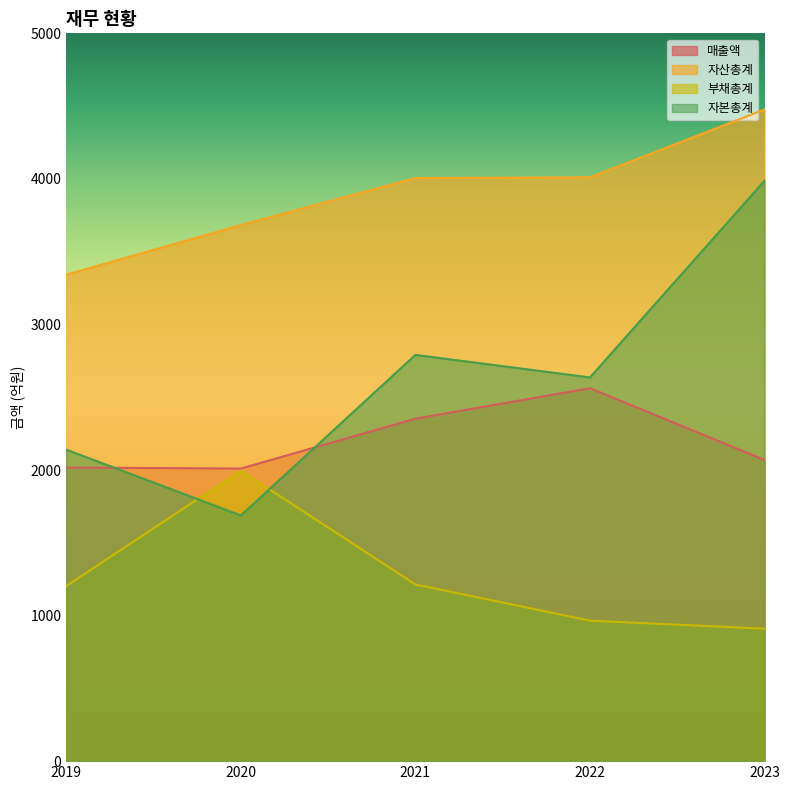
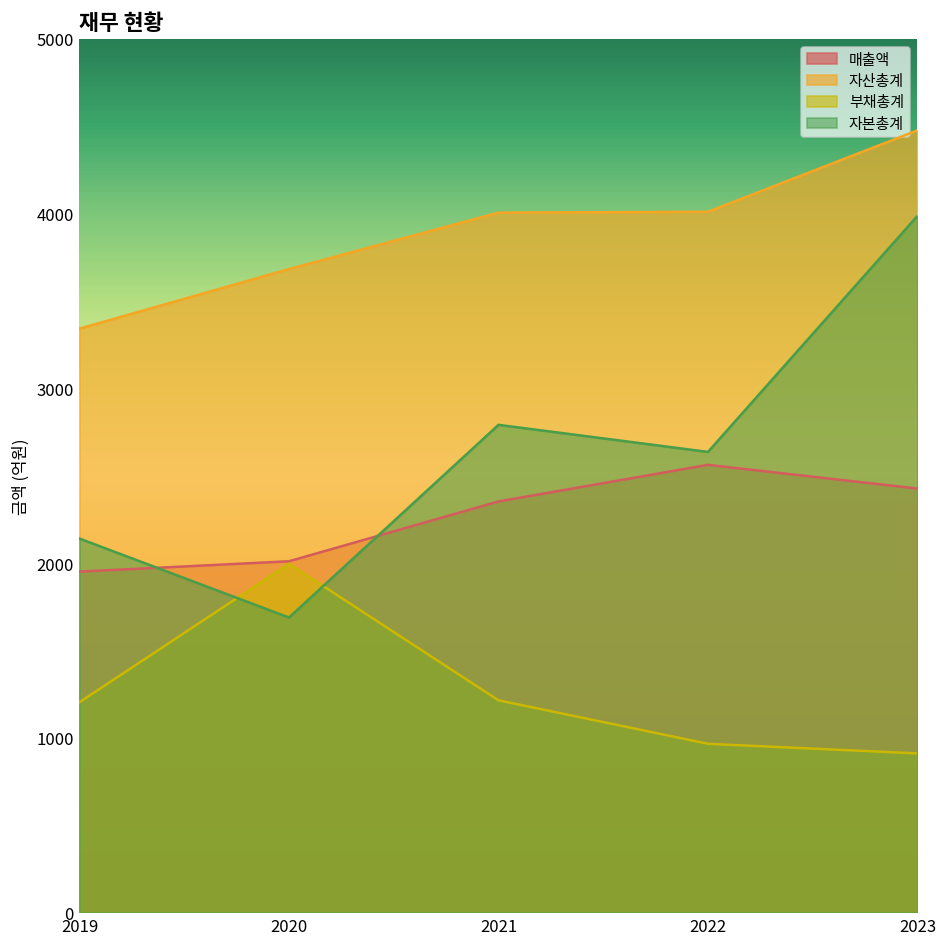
  {
    "매출액": {
-     "2019": 2020,
+     "2019": 1950,
      "2021": 2350,
      "2022": 2560,
-     "2023": 2070
+     "2023": 2430
    },
    "자본총계": {
      "2019": 2140,
      "2020": 1690,
      "2021": 2790,
      "2022": 2640,
      "2023": 3990
    }
  }
